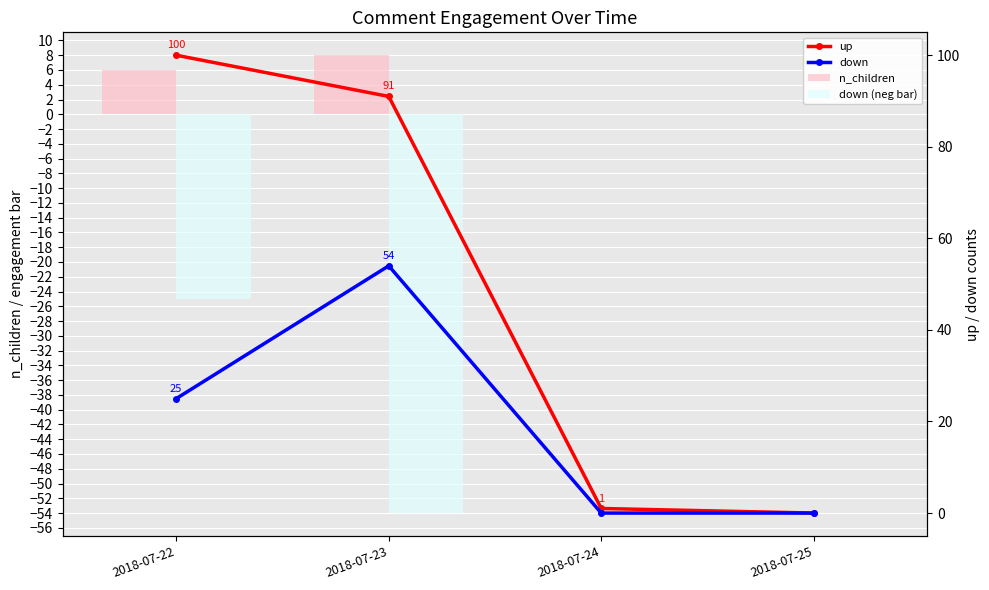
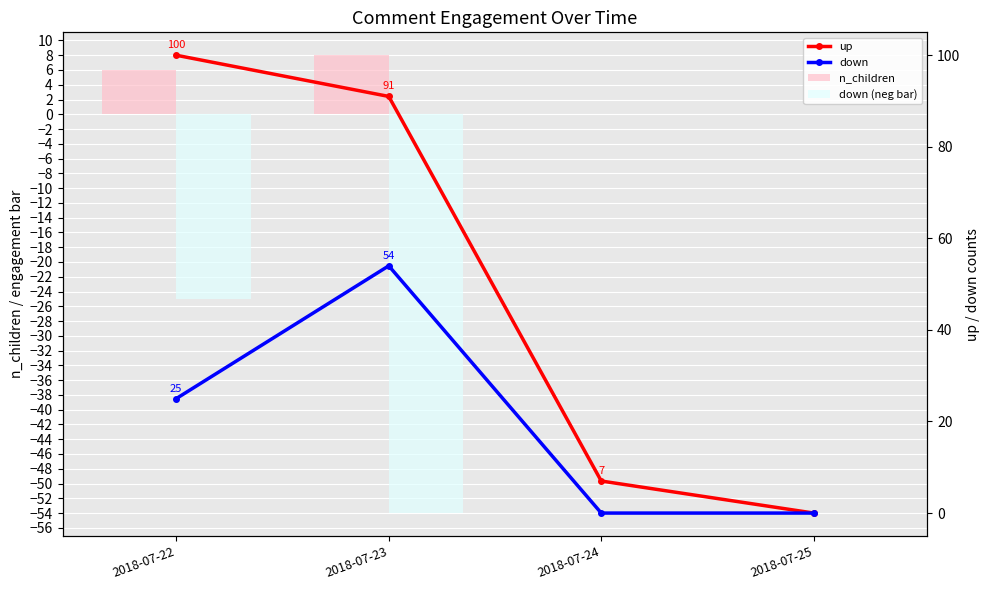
  {
    "up": {
      "2018-07-22": 100,
      "2018-07-23": 91,
-     "2018-07-24": 1
+     "2018-07-24": 7
    },
    "down": {
      "2018-07-22": 25,
      "2018-07-23": 54
    }
  }
